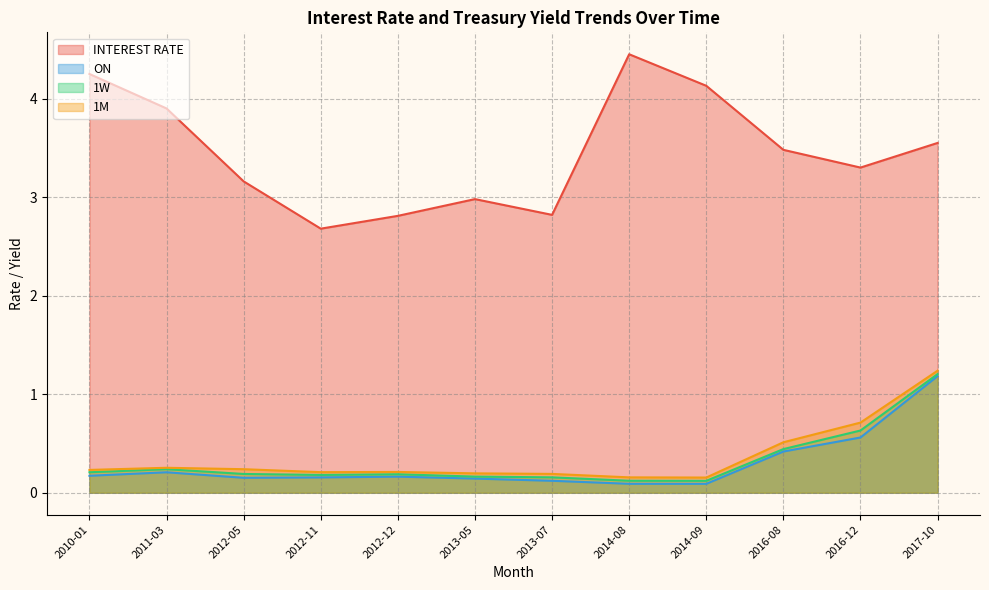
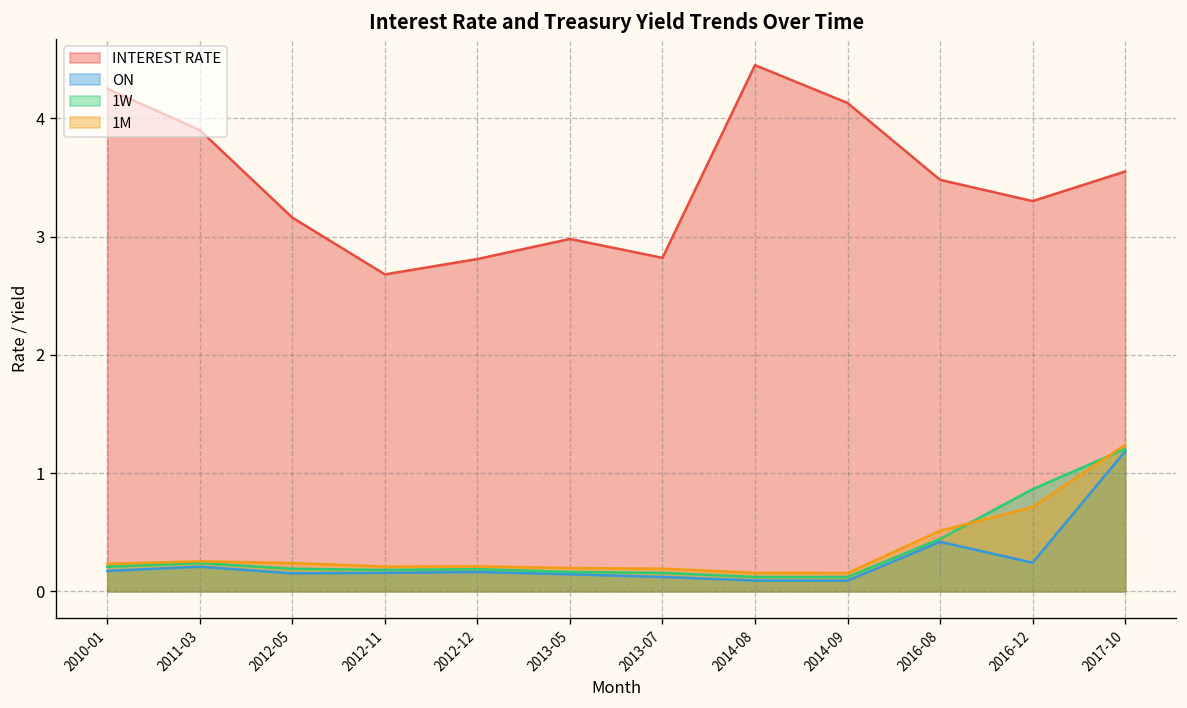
  {
    "ON": {
      "2010-01": 0.2,
      "2011-03": 0.2,
      "2012-05": 0.2,
      "2013-07": 0.1,
      "2014-08": 0.1,
      "2014-09": 0.1,
-     "2016-12": 0.6
+     "2016-12": 0.2
    },
    "1W": {
      "2012-05": 0.2,
      "2013-07": 0.2,
      "2014-08": 0.1,
      "2014-09": 0.1,
-     "2016-12": 0.6
+     "2016-12": 0.9
    }
  }
